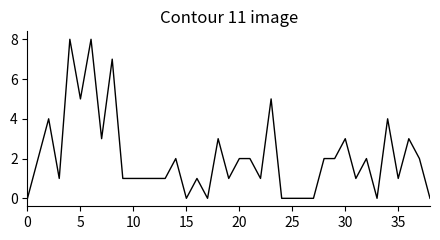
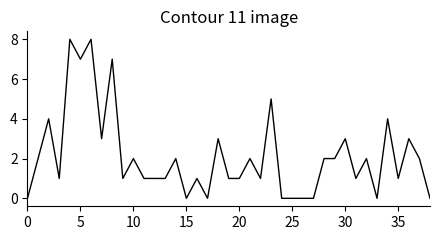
  {
    "0": 0,
-   "5": 5,
-   "10": 1,
+   "5": 7,
+   "10": 2,
    "15": 0,
-   "20": 2,
+   "20": 1,
    "25": 0,
    "30": 3,
    "35": 1
  }
